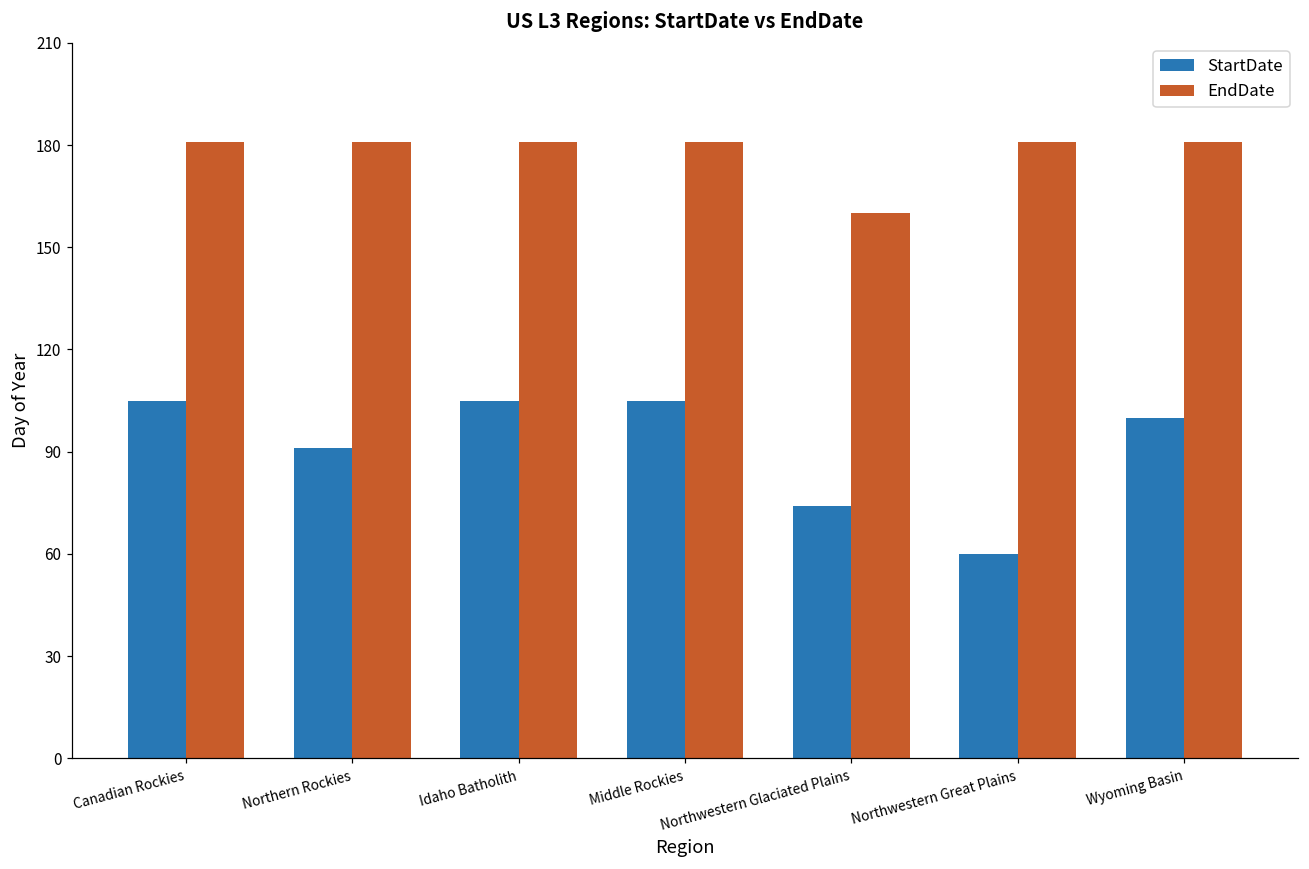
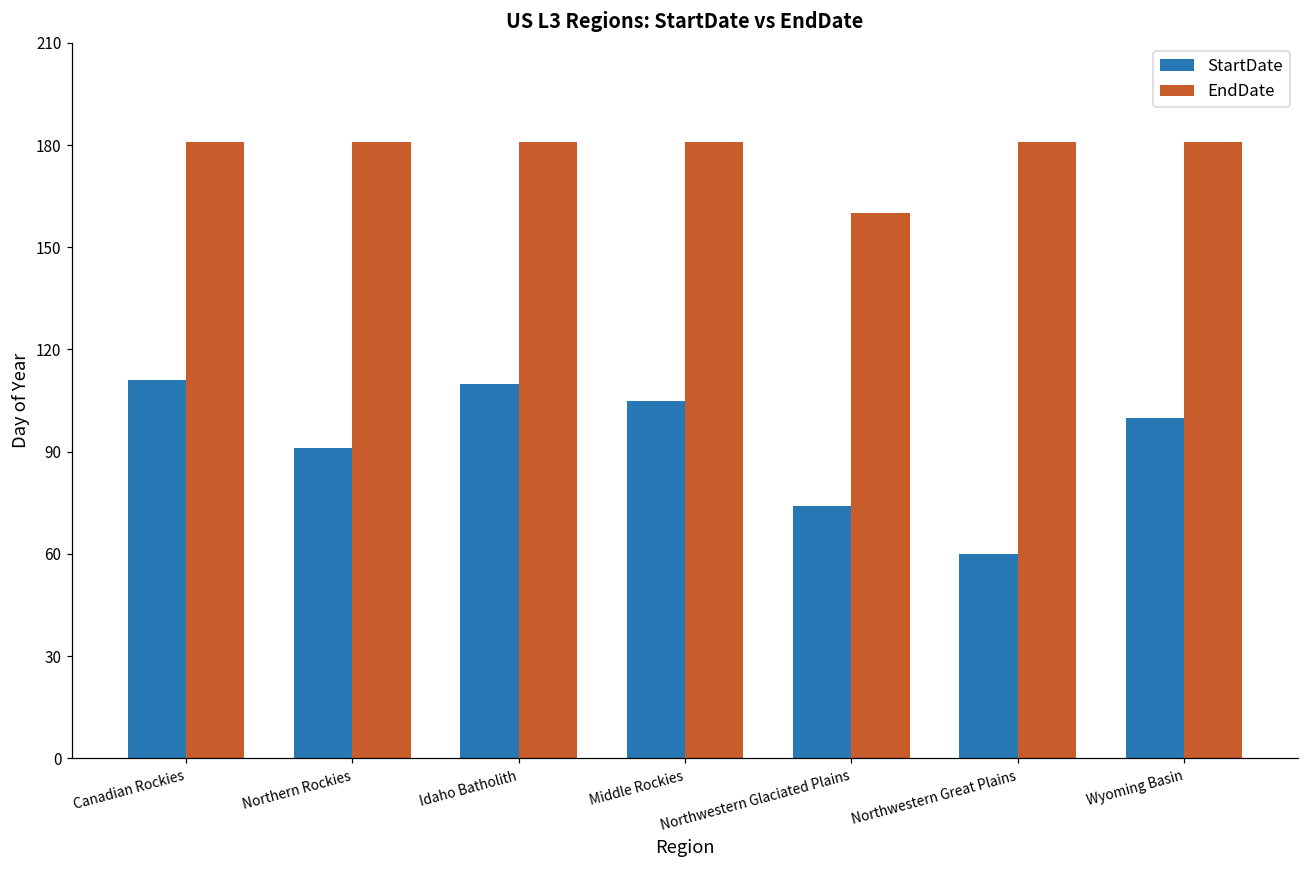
  {
    "StartDate": {
-     "Canadian Rockies": 105,
+     "Canadian Rockies": 111,
      "Northern Rockies": 91,
-     "Idaho Batholith": 105,
+     "Idaho Batholith": 110,
      "Middle Rockies": 105,
      "Northwestern Glaciated Plains": 74,
      "Northwestern Great Plains": 60,
      "Wyoming Basin": 100
    },
    "EndDate": {
      "Canadian Rockies": 181,
      "Northern Rockies": 181,
      "Idaho Batholith": 181,
      "Middle Rockies": 181,
      "Northwestern Glaciated Plains": 160,
      "Northwestern Great Plains": 181,
      "Wyoming Basin": 181
    }
  }
